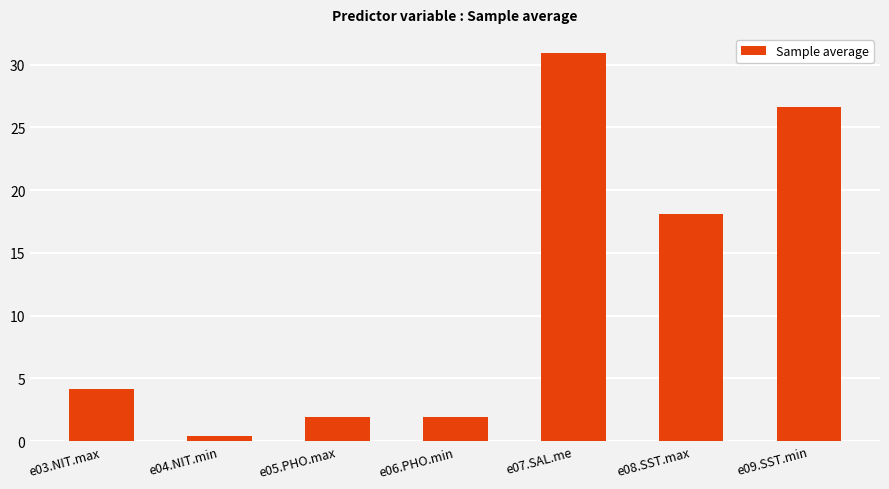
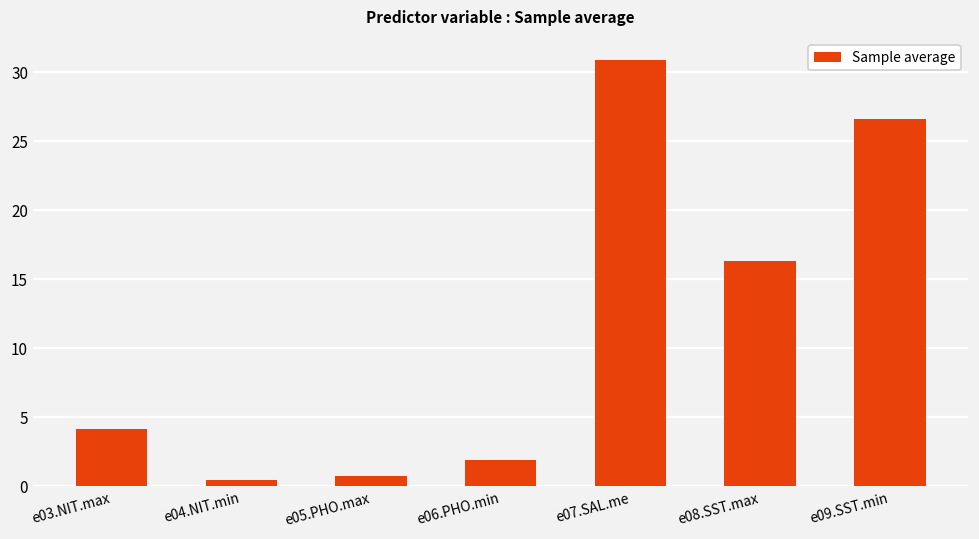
  {
    "e03.NIT.max": 4.1,
    "e04.NIT.min": 0.4,
-   "e05.PHO.max": 1.9,
+   "e05.PHO.max": 0.7,
    "e06.PHO.min": 1.9,
    "e07.SAL.me": 30.9,
-   "e08.SST.max": 18.1,
+   "e08.SST.max": 16.3,
    "e09.SST.min": 26.6
  }
